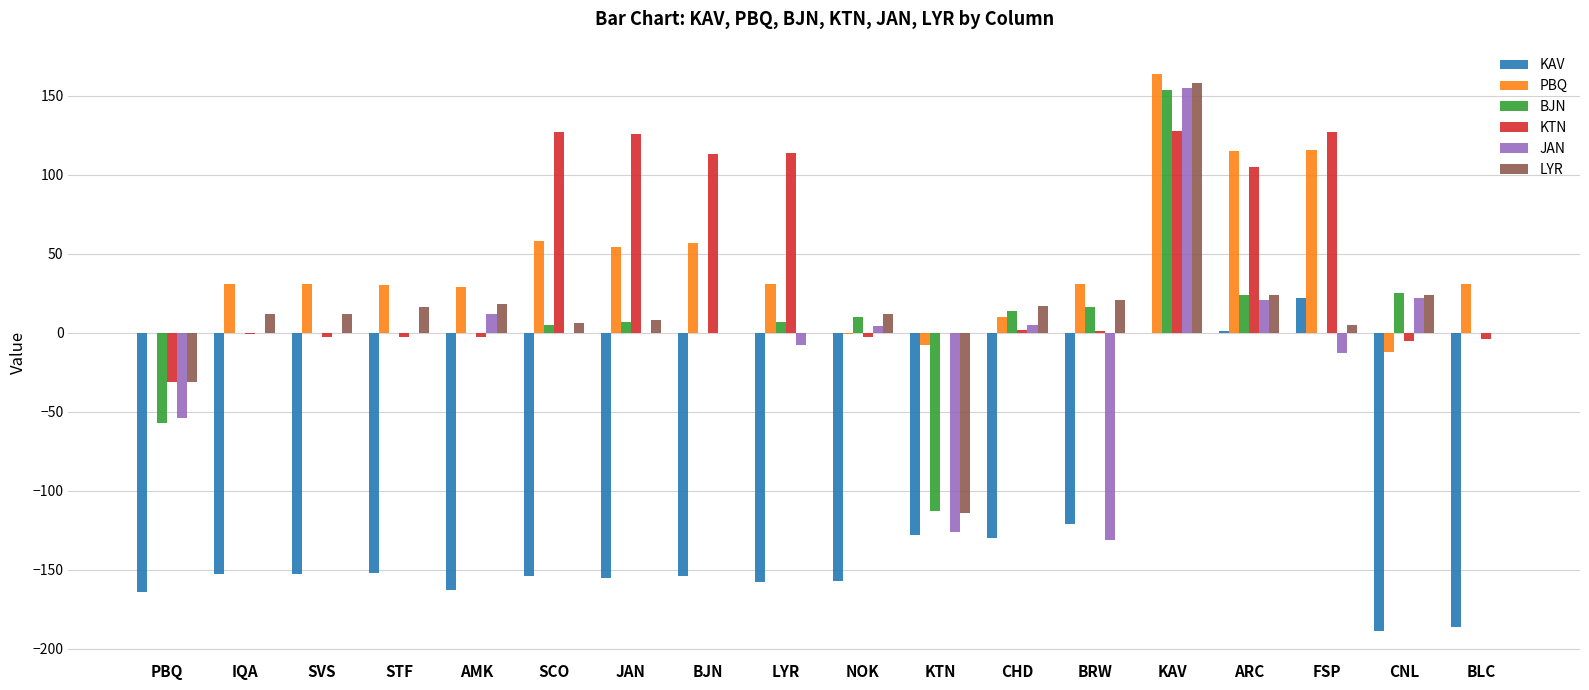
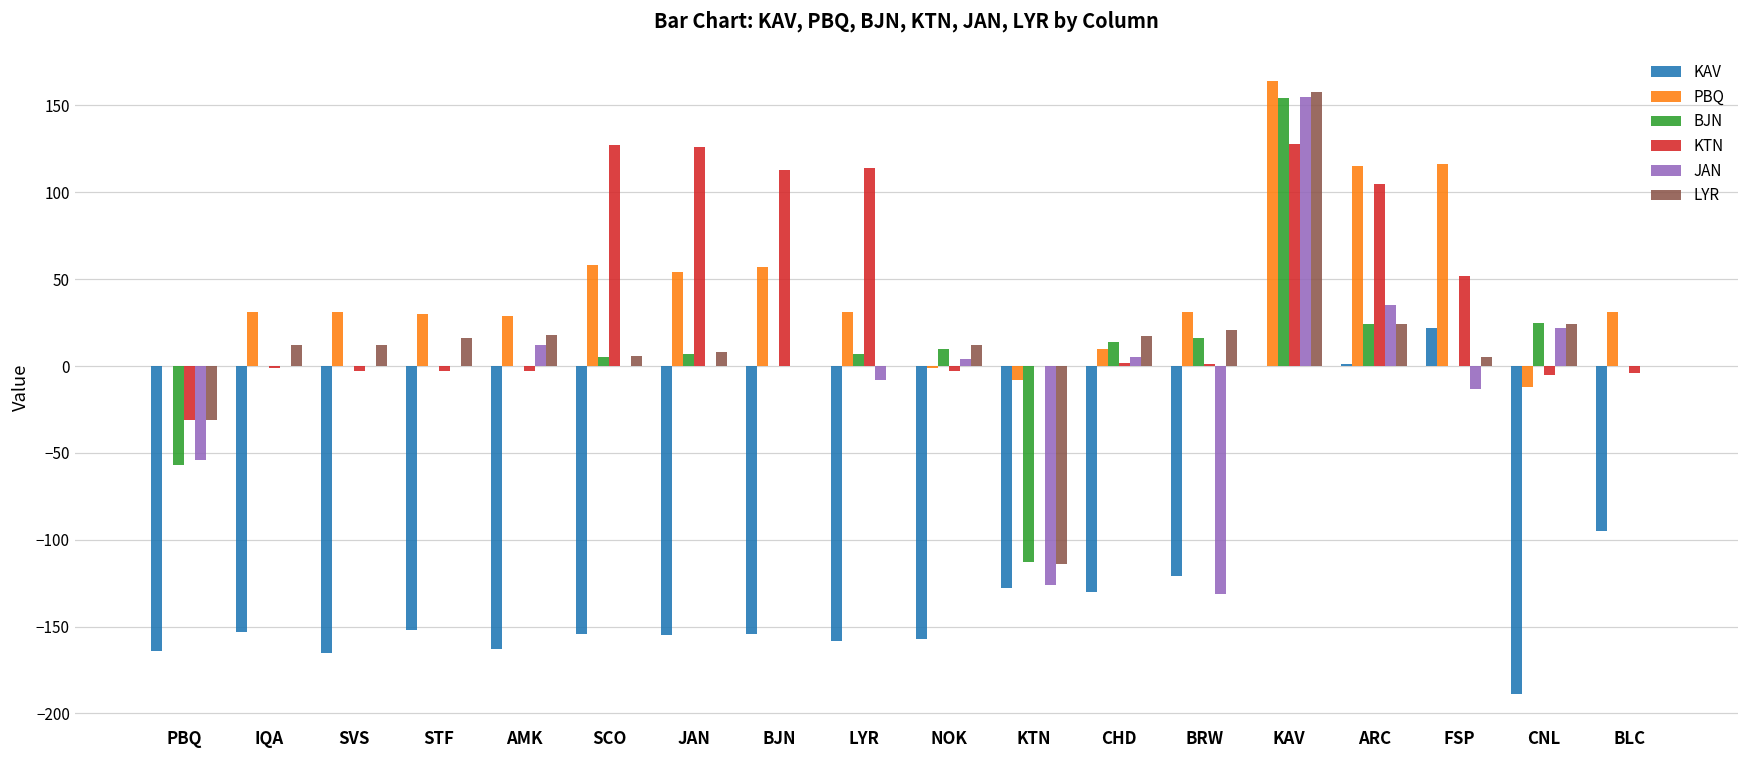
  {
    "KAV": {
      "PBQ": -164,
      "IQA": -153,
-     "SVS": -153,
+     "SVS": -165,
      "STF": -152,
      "AMK": -163,
      "SCO": -154,
      "JAN": -155,
      "BJN": -154,
      "LYR": -158,
      "NOK": -157,
      "KTN": -128,
      "CHD": -130,
      "BRW": -121,
      "KAV": 0,
      "FSP": 22,
      "CNL": -189,
-     "BLC": -186
+     "BLC": -95
    },
    "PBQ": {
      "PBQ": 0,
      "IQA": 31,
      "SVS": 31,
      "STF": 30,
      "AMK": 29,
      "SCO": 58,
      "JAN": 54,
      "BJN": 57,
      "LYR": 31,
      "KTN": -8,
      "CHD": 10,
      "BRW": 31,
      "KAV": 164,
      "ARC": 115,
      "FSP": 116,
      "CNL": -12,
      "BLC": 31
    },
    "BJN": {
      "PBQ": -57,
      "IQA": 0,
      "SVS": 0,
      "STF": 0,
      "AMK": 0,
      "SCO": 5,
      "JAN": 7,
      "BJN": 0,
      "LYR": 7,
      "NOK": 10,
      "KTN": -113,
      "CHD": 14,
      "BRW": 16,
      "KAV": 154,
      "ARC": 24,
      "FSP": 0,
      "CNL": 25,
      "BLC": 0
    },
    "KTN": {
      "PBQ": -31,
      "SVS": -3,
      "STF": -3,
      "AMK": -3,
      "SCO": 127,
      "JAN": 126,
      "BJN": 113,
      "LYR": 114,
      "NOK": -3,
      "KTN": 0,
      "CHD": 2,
      "KAV": 128,
      "ARC": 105,
-     "FSP": 127,
+     "FSP": 52,
      "CNL": -5,
      "BLC": -4
    },
    "JAN": {
      "PBQ": -54,
      "IQA": 0,
      "SVS": 0,
      "STF": 0,
      "AMK": 12,
      "SCO": 0,
      "JAN": 0,
      "BJN": 0,
      "LYR": -8,
      "NOK": 4,
      "KTN": -126,
      "CHD": 5,
      "BRW": -131,
      "KAV": 155,
-     "ARC": 21,
+     "ARC": 35,
      "FSP": -13,
      "CNL": 22,
      "BLC": 0
    },
    "LYR": {
      "PBQ": -31,
      "IQA": 12,
      "SVS": 12,
      "STF": 16,
      "AMK": 18,
      "SCO": 6,
      "JAN": 8,
      "BJN": 0,
      "LYR": 0,
      "NOK": 12,
      "KTN": -114,
      "CHD": 17,
      "BRW": 21,
      "KAV": 158,
      "ARC": 24,
      "FSP": 5,
      "CNL": 24,
      "BLC": 0
    }
  }
